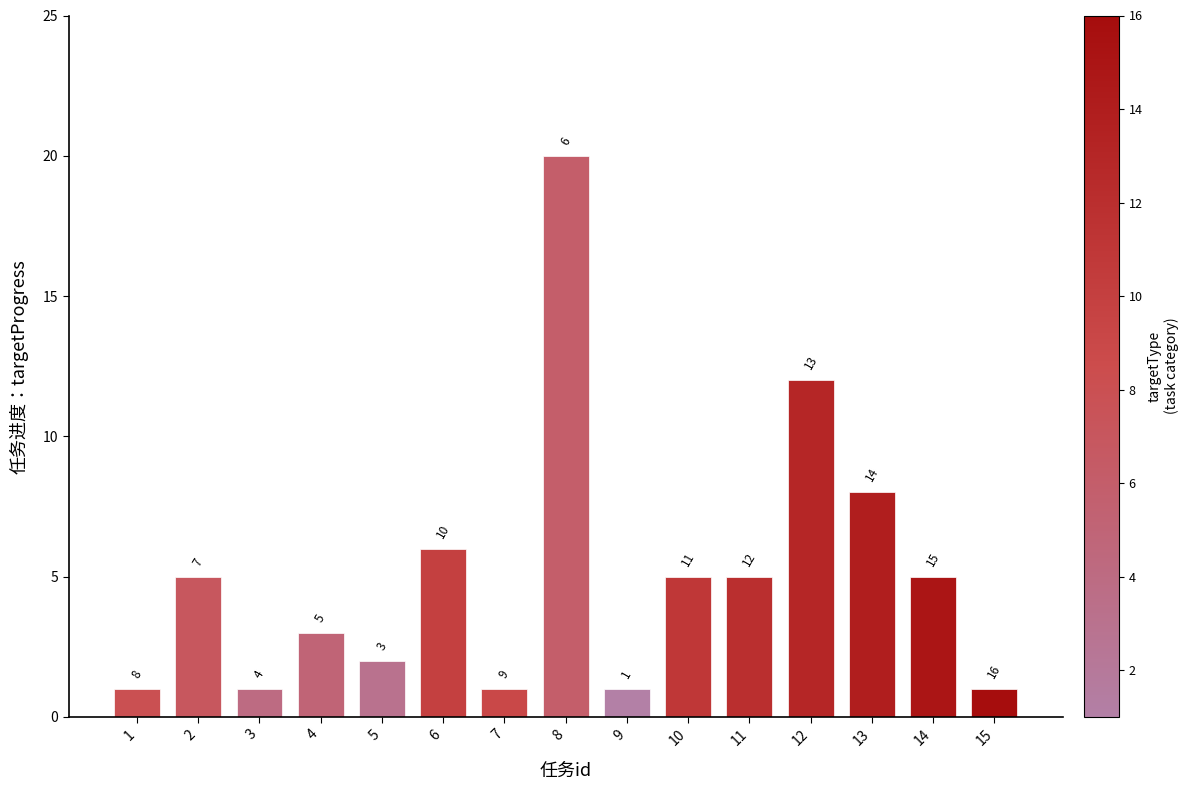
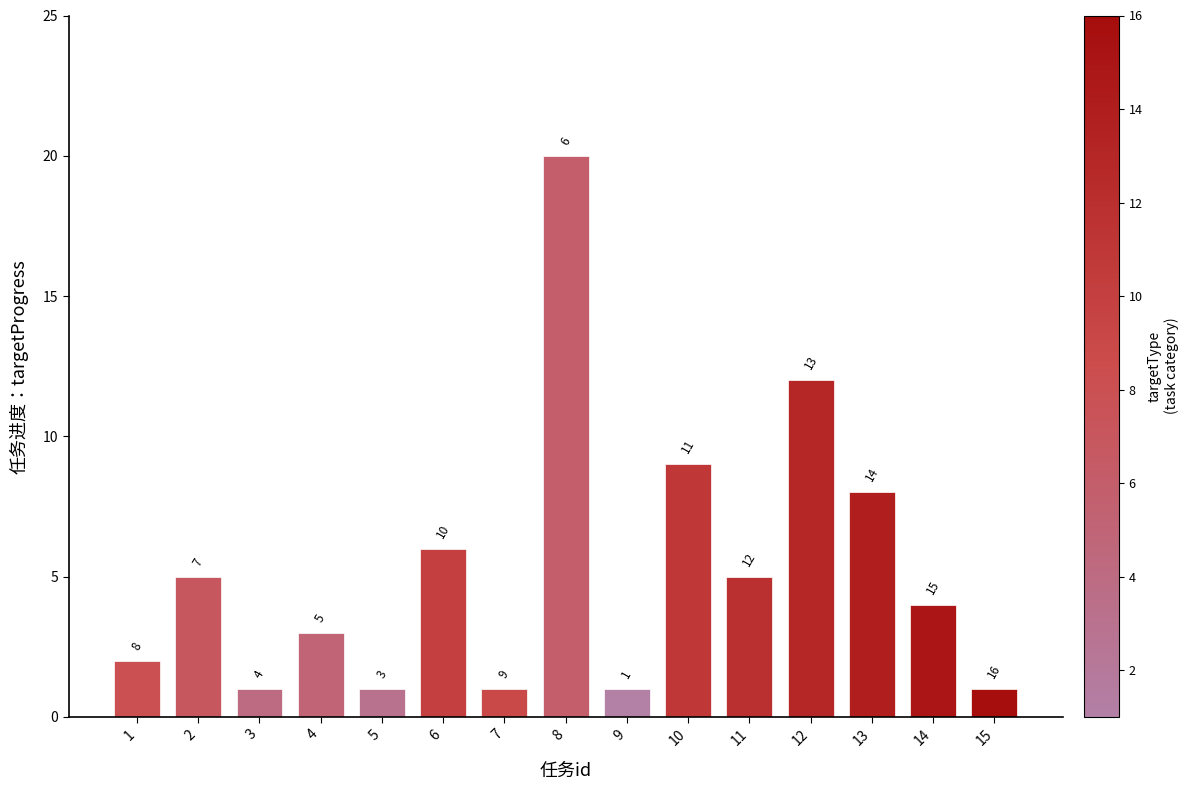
  {
-   "1": 1,
-   "5": 2,
-   "10": 5,
-   "14": 5
+   "1": 2,
+   "5": 1,
+   "10": 9,
+   "14": 4
  }
